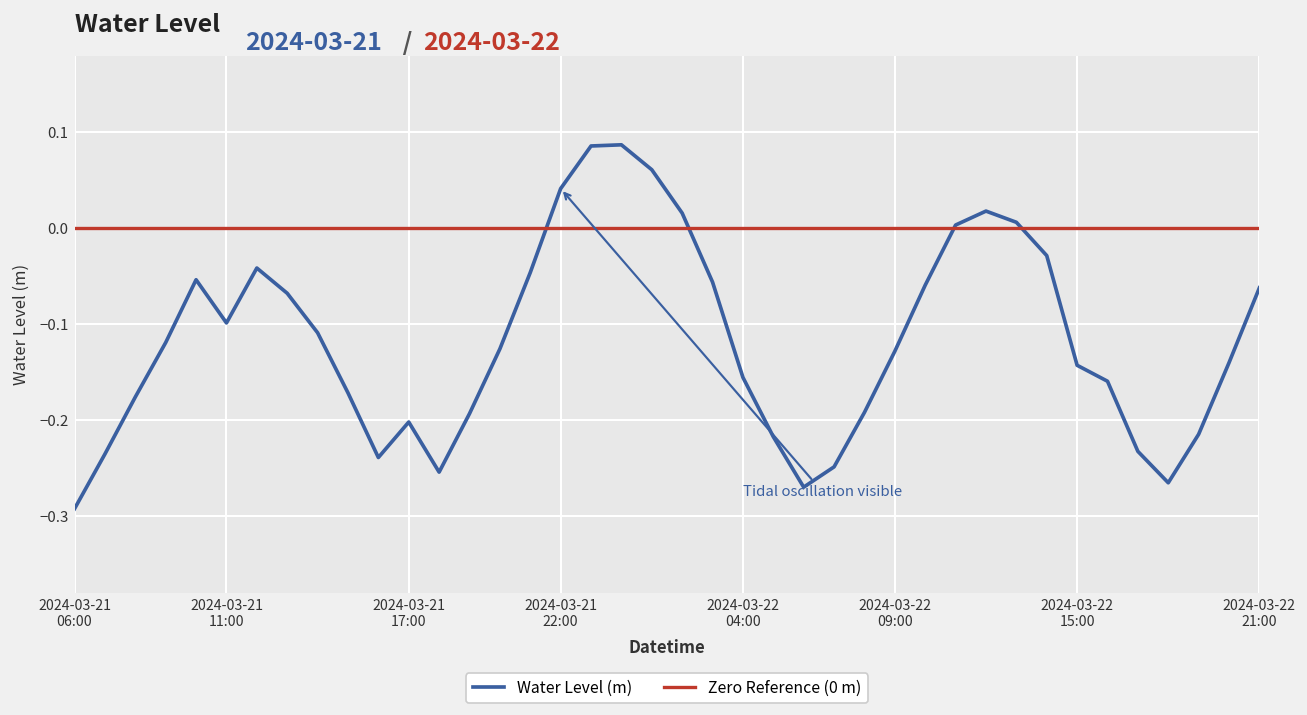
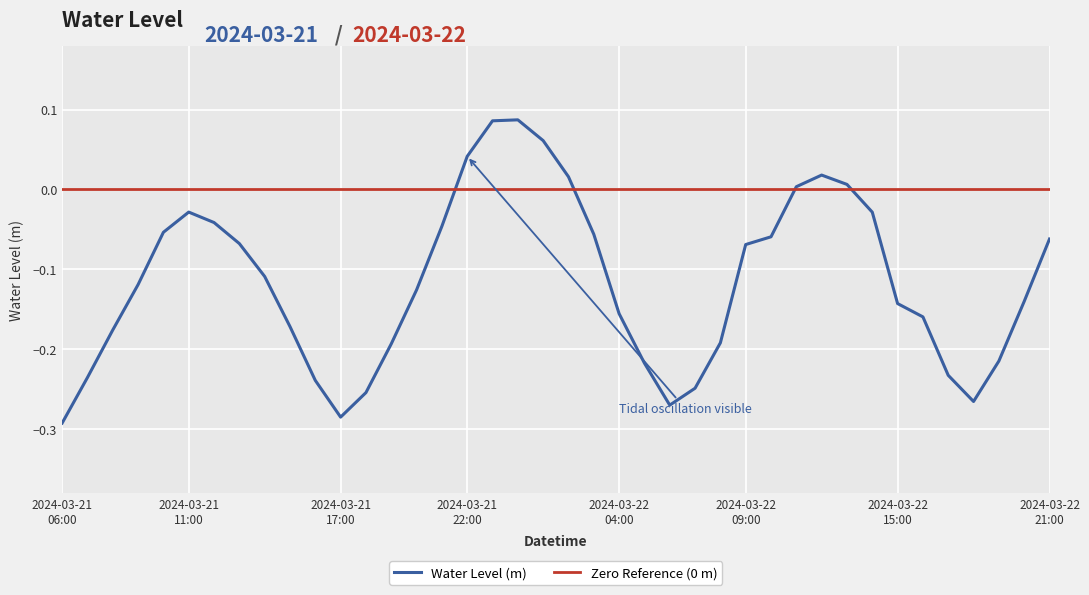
  {
    "2024-03-21 06:00": -0.29,
-   "2024-03-21 11:00": -0.10,
-   "2024-03-21 17:00": -0.20,
+   "2024-03-21 11:00": -0.03,
+   "2024-03-21 17:00": -0.28,
    "2024-03-21 22:00": 0.04,
    "2024-03-22 04:00": -0.16,
-   "2024-03-22 09:00": -0.13,
+   "2024-03-22 09:00": -0.07,
    "2024-03-22 15:00": -0.14,
    "2024-03-22 21:00": -0.06
  }
